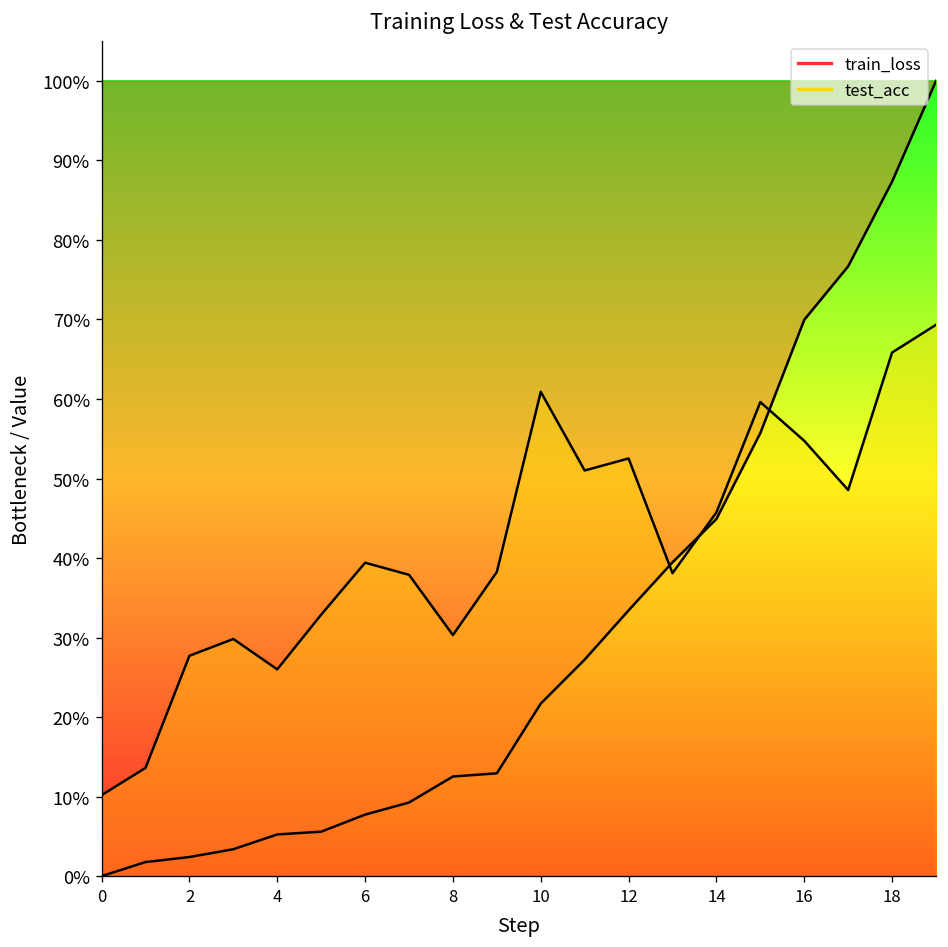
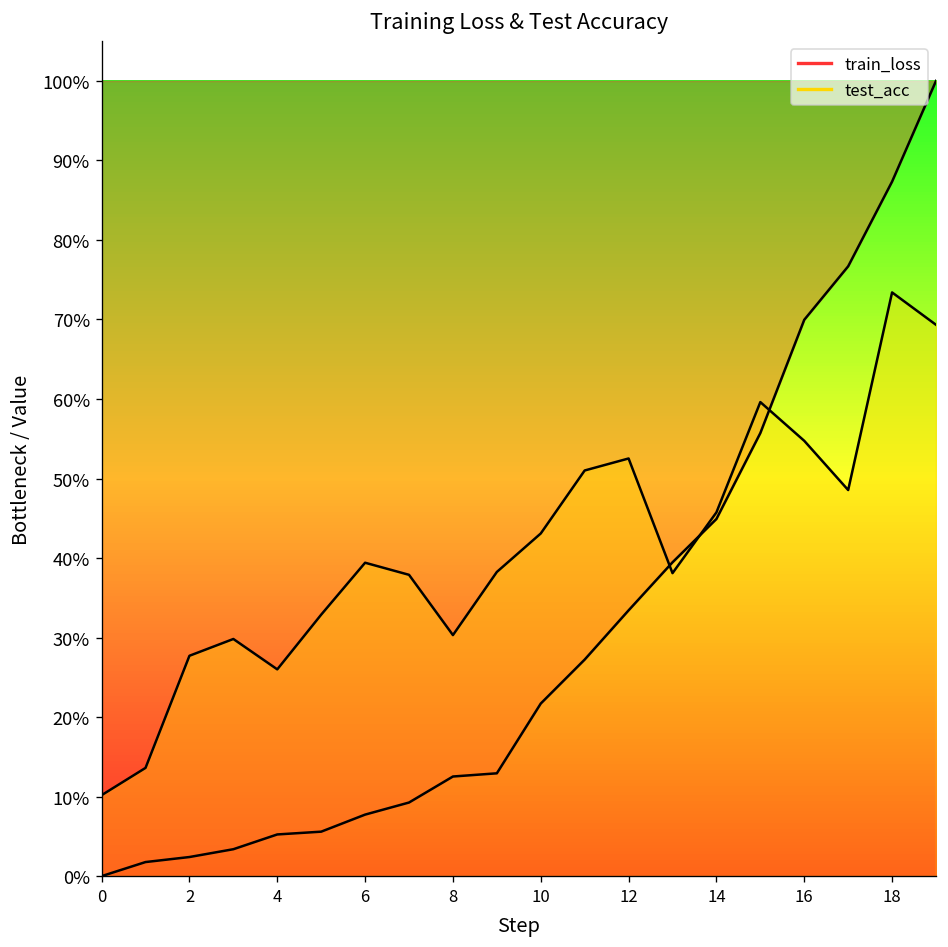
  {
    "train_loss": {
      "0": "100%"
    },
    "test_acc": {
      "0": "10%",
      "2": "28%",
      "4": "26%",
      "6": "39%",
      "8": "30%",
-     "10": "61%",
+     "10": "43%",
      "12": "53%",
      "14": "46%",
      "16": "55%",
-     "18": "66%"
+     "18": "73%"
    }
  }
